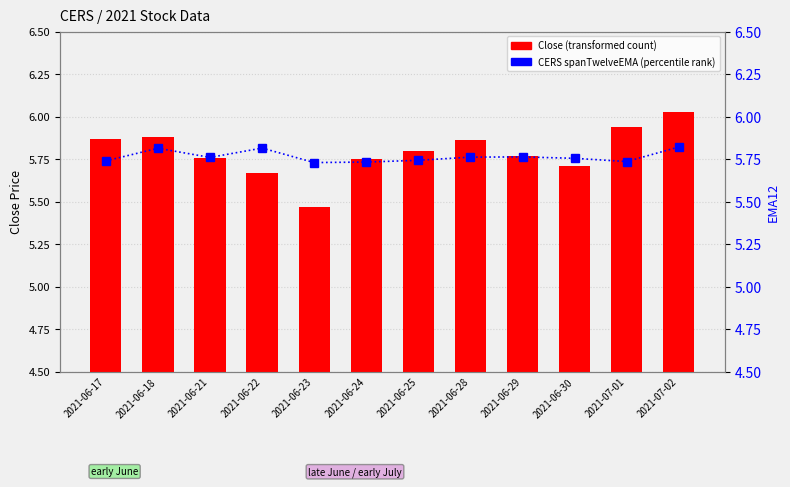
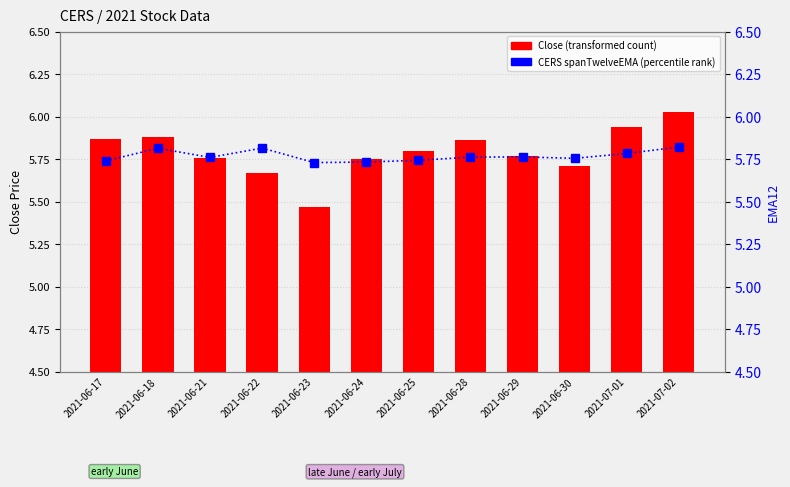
  {
    "Close (transformed count)": {
      "2021-06-17": 5.87,
      "2021-06-18": 5.88,
      "2021-06-21": 5.76,
      "2021-06-22": 5.67,
      "2021-06-23": 5.47,
      "2021-06-24": 5.75,
      "2021-06-25": 5.80,
      "2021-06-28": 5.87,
      "2021-06-29": 5.77,
      "2021-06-30": 5.71,
      "2021-07-01": 5.94,
      "2021-07-02": 6.03
    },
    "CERS spanTwelveEMA (percentile rank)": {
      "2021-06-17": 5.74,
      "2021-06-18": 5.81,
      "2021-06-21": 5.76,
      "2021-06-22": 5.82,
      "2021-06-23": 5.73,
      "2021-06-24": 5.73,
      "2021-06-25": 5.74,
      "2021-06-28": 5.76,
      "2021-06-29": 5.76,
      "2021-06-30": 5.76,
-     "2021-07-01": 5.74,
+     "2021-07-01": 5.78,
      "2021-07-02": 5.82
    }
  }
